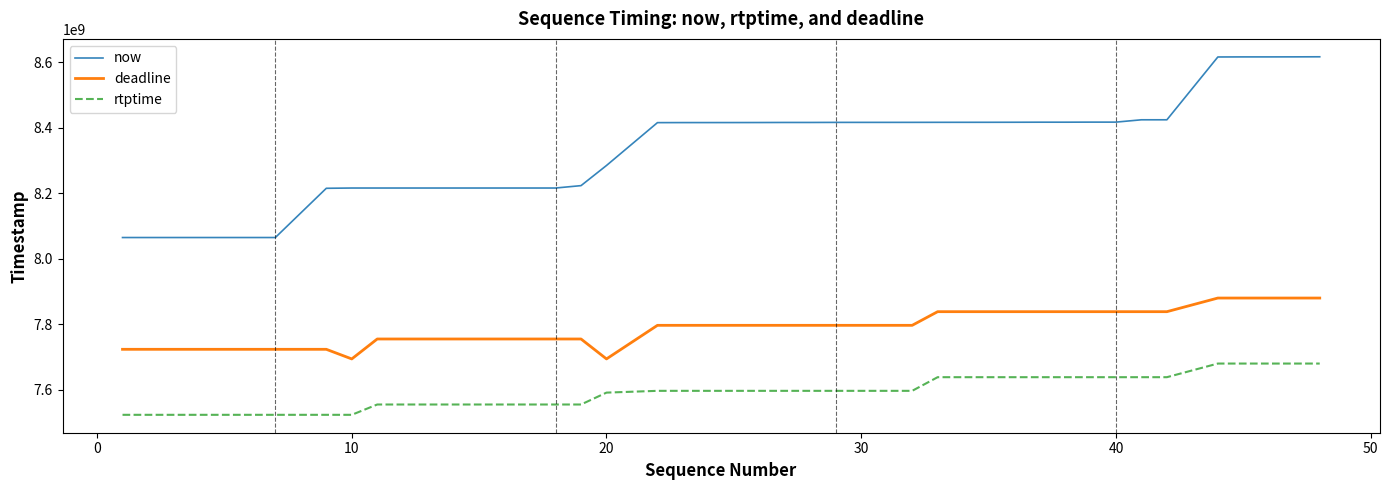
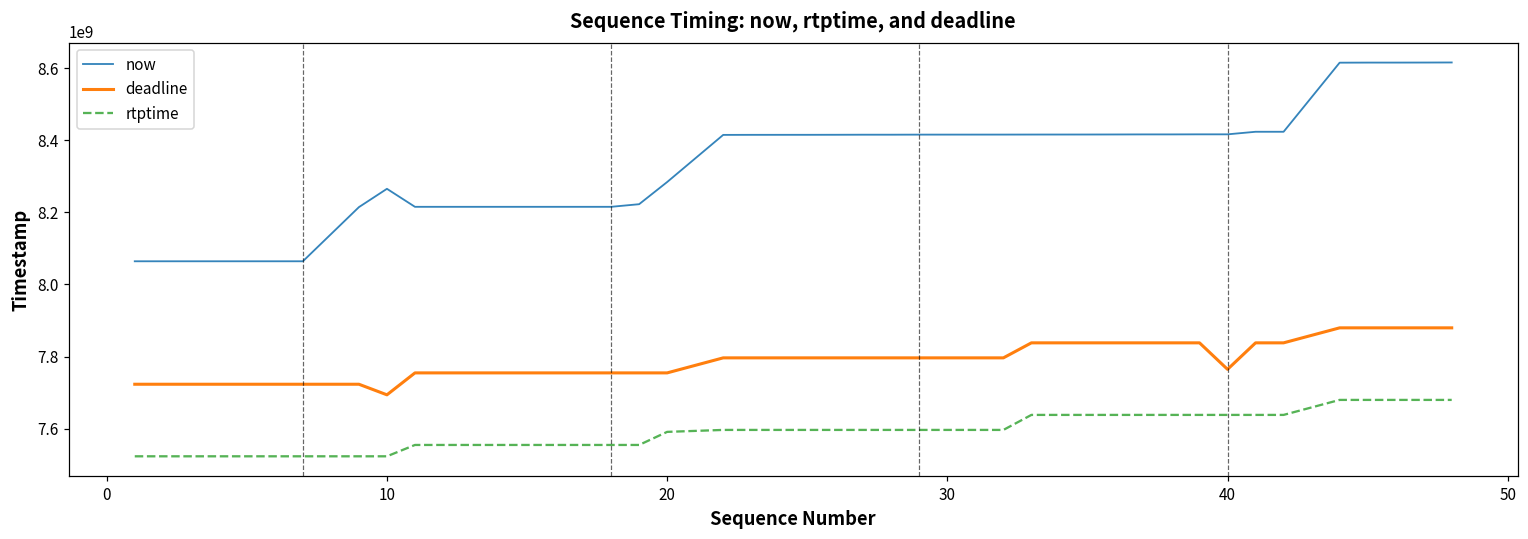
  {
    "now": {
-     "10": 8220000000,
+     "10": 8270000000,
      "20": 8280000000,
      "40": 8420000000
    },
    "deadline": {
      "10": 7690000000,
-     "20": 7690000000,
-     "40": 7840000000
+     "20": 7750000000,
+     "40": 7760000000
    },
    "rtptime": {
      "10": 7520000000,
      "20": 7590000000,
      "40": 7640000000
    }
  }
